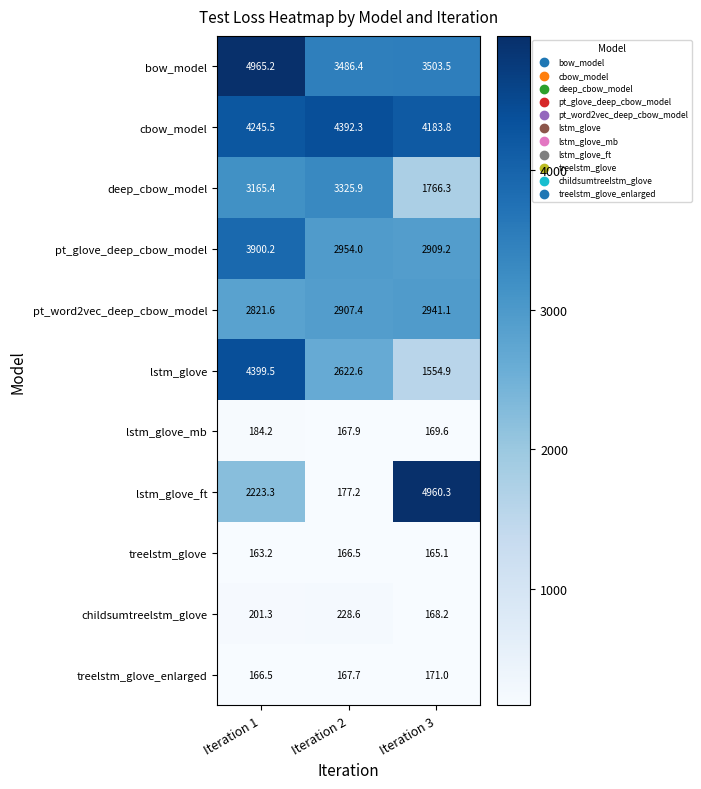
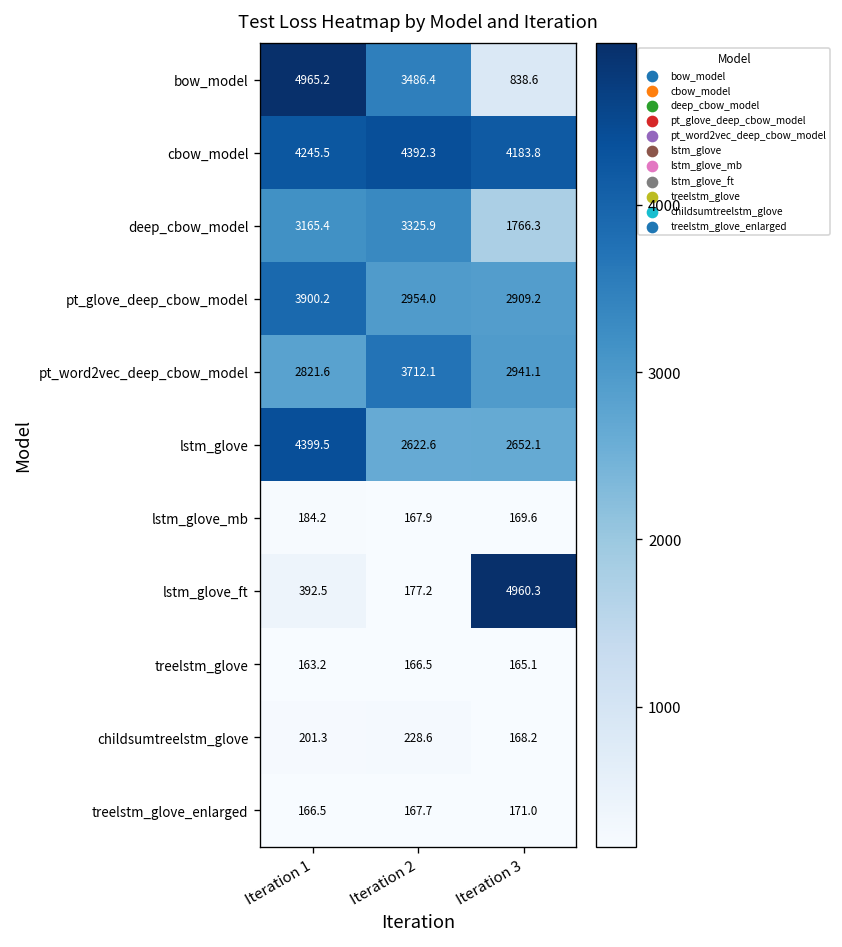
  {
    "bow_model": {
      "Iteration 1": 4965.2,
      "Iteration 2": 3486.4,
-     "Iteration 3": 3503.5
+     "Iteration 3": 838.6
    },
    "cbow_model": {
      "Iteration 1": 4245.5,
      "Iteration 2": 4392.3,
      "Iteration 3": 4183.8
    },
    "deep_cbow_model": {
      "Iteration 1": 3165.4,
      "Iteration 2": 3325.9,
      "Iteration 3": 1766.3
    },
    "pt_glove_deep_cbow_model": {
      "Iteration 1": 3900.2,
      "Iteration 2": 2954.0,
      "Iteration 3": 2909.2
    },
    "pt_word2vec_deep_cbow_model": {
      "Iteration 1": 2821.6,
-     "Iteration 2": 2907.4,
+     "Iteration 2": 3712.1,
      "Iteration 3": 2941.1
    },
    "lstm_glove": {
      "Iteration 1": 4399.5,
      "Iteration 2": 2622.6,
-     "Iteration 3": 1554.9
+     "Iteration 3": 2652.1
    },
    "lstm_glove_mb": {
      "Iteration 1": 184.2,
      "Iteration 2": 167.9,
      "Iteration 3": 169.6
    },
    "lstm_glove_ft": {
-     "Iteration 1": 2223.3,
+     "Iteration 1": 392.5,
      "Iteration 2": 177.2,
      "Iteration 3": 4960.3
    },
    "treelstm_glove": {
      "Iteration 1": 163.2,
      "Iteration 2": 166.5,
      "Iteration 3": 165.1
    },
    "childsumtreelstm_glove": {
      "Iteration 1": 201.3,
      "Iteration 2": 228.6,
      "Iteration 3": 168.2
    },
    "treelstm_glove_enlarged": {
      "Iteration 1": 166.5,
      "Iteration 2": 167.7,
      "Iteration 3": 171.0
    }
  }
